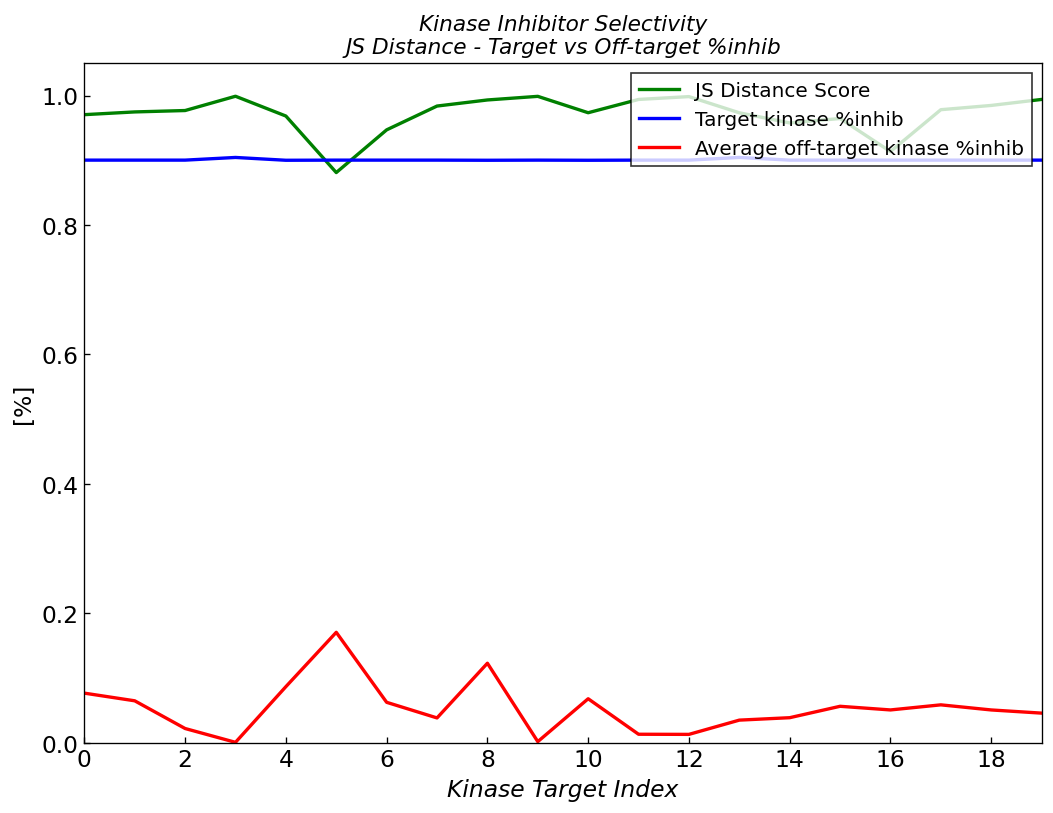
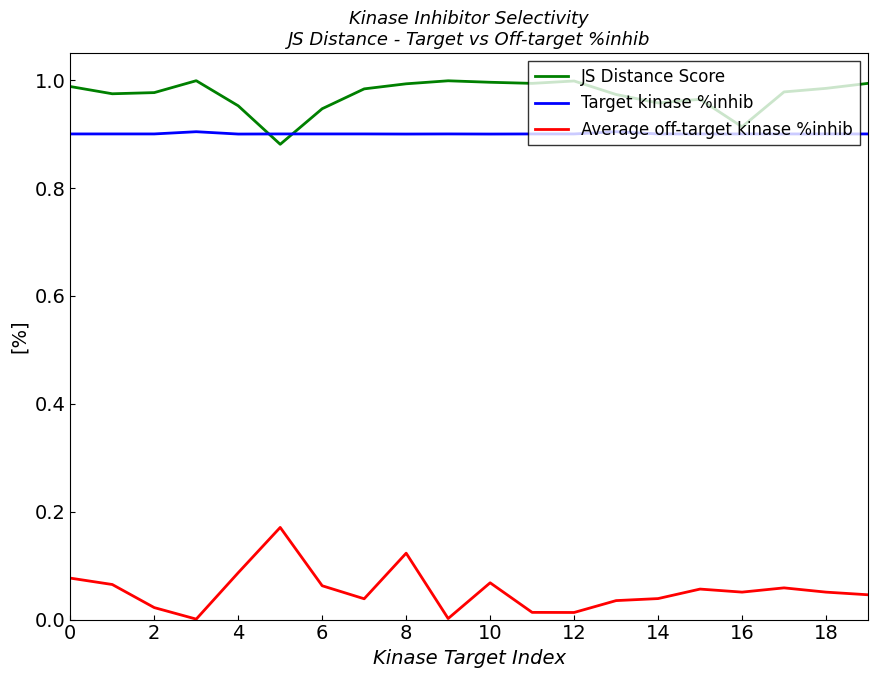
  {
    "JS Distance Score": {
-     "0": 0.97,
+     "0": 0.99,
      "2": 0.98,
-     "4": 0.97,
+     "4": 0.95,
      "6": 0.95,
      "8": 0.99,
-     "10": 0.97
+     "10": 1.00
    },
    "Target kinase %inhib": {
      "0": 0.90,
      "2": 0.90,
      "4": 0.90,
      "6": 0.90,
      "8": 0.90,
      "10": 0.90
    },
    "Average off-target kinase %inhib": {
      "0": 0.08,
      "2": 0.02,
      "4": 0.09,
      "6": 0.06,
      "8": 0.12,
      "10": 0.07,
      "12": 0.01,
      "14": 0.04,
      "16": 0.05,
      "18": 0.05
    }
  }
